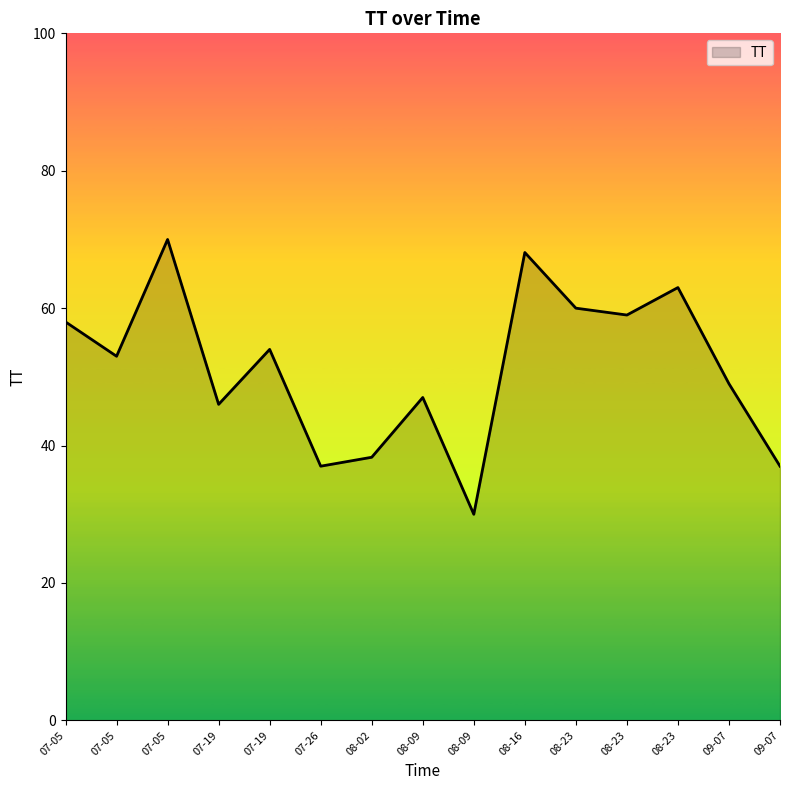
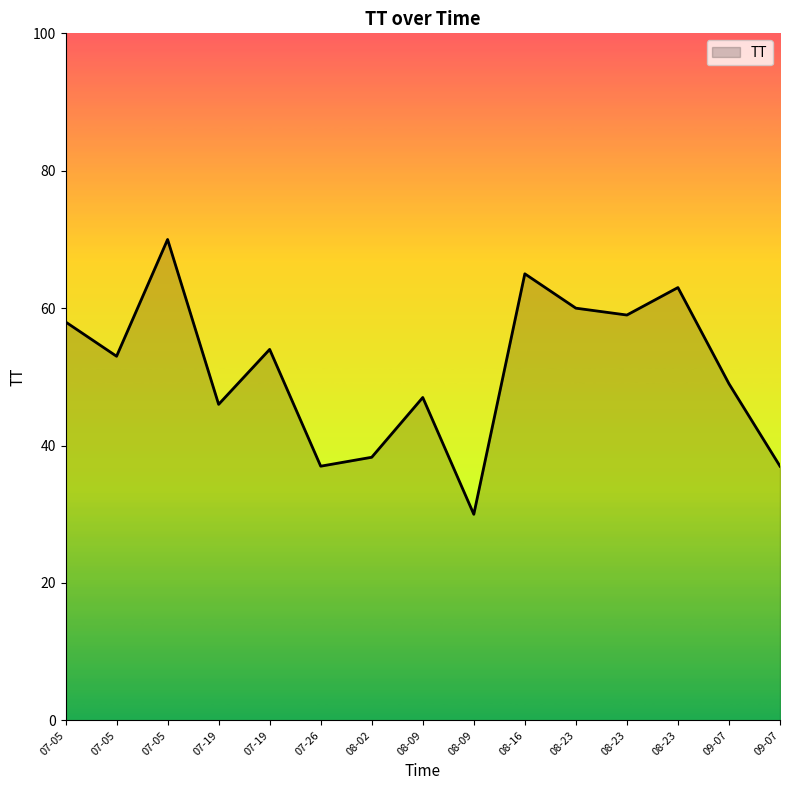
  {
    "07-26": 37,
    "08-02": 38,
-   "08-16": 68
+   "08-16": 65
  }
